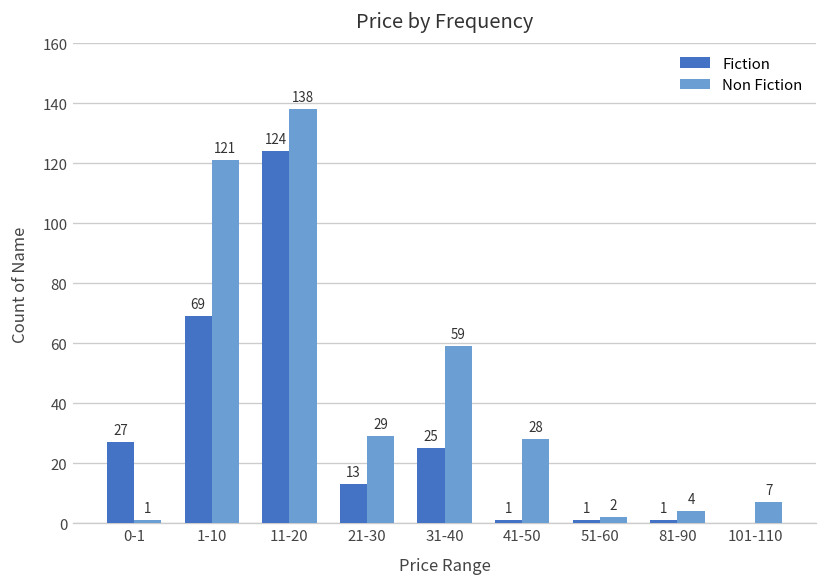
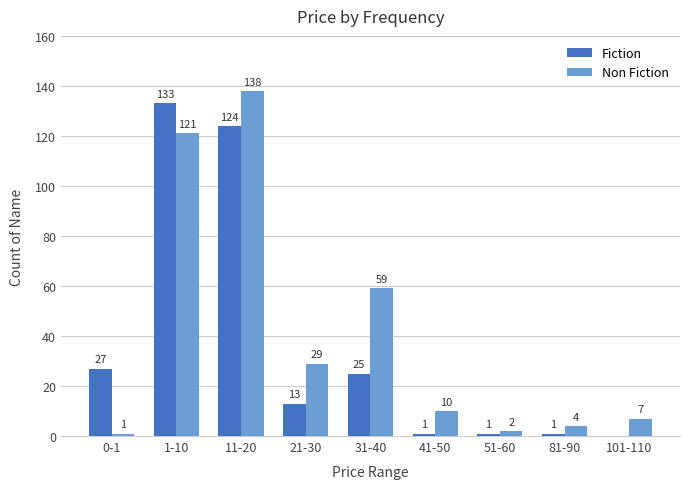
  {
    "Fiction": {
      "0-1": 27,
-     "1-10": 69,
+     "1-10": 133,
      "11-20": 124,
      "21-30": 13,
      "31-40": 25,
      "41-50": 1,
      "51-60": 1,
      "81-90": 1
    },
    "Non Fiction": {
      "0-1": 1,
      "1-10": 121,
      "11-20": 138,
      "21-30": 29,
      "31-40": 59,
-     "41-50": 28,
+     "41-50": 10,
      "51-60": 2,
      "81-90": 4,
      "101-110": 7
    }
  }
